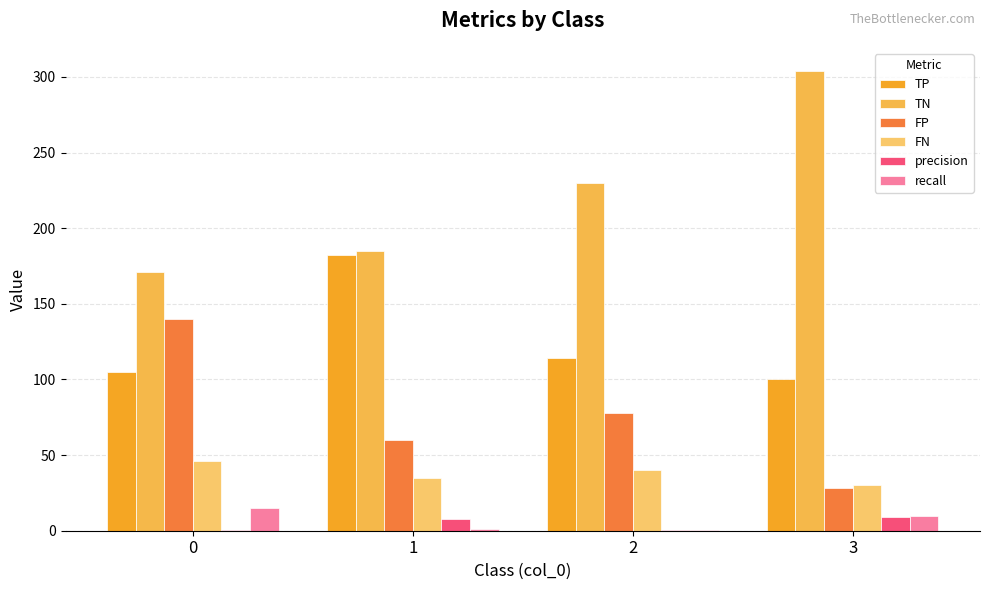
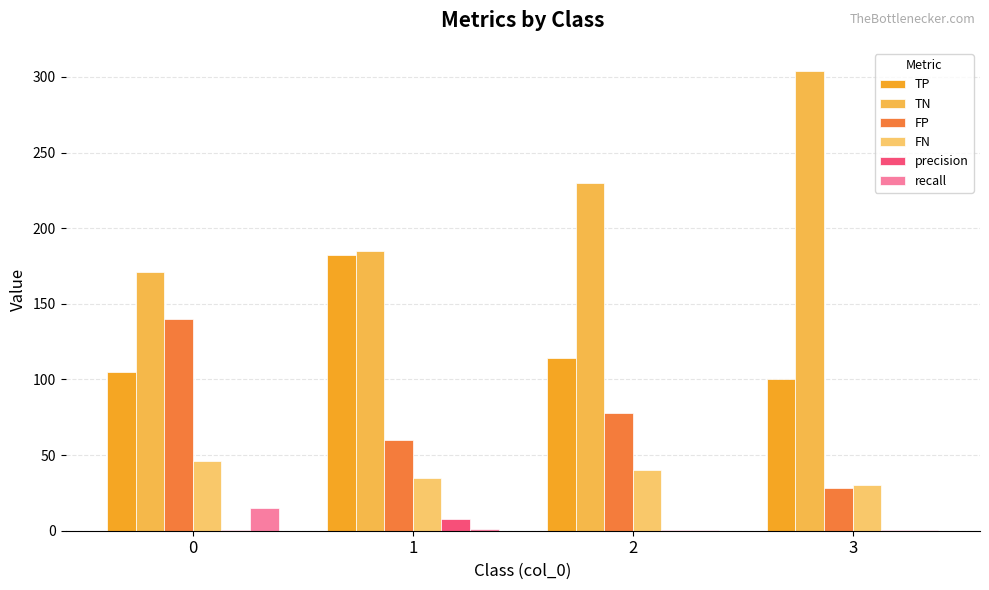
  {
    "precision": {
      "1": 8,
-     "3": 9
+     "3": 1
    },
    "recall": {
      "0": 15,
-     "3": 10
+     "3": 1
    }
  }
